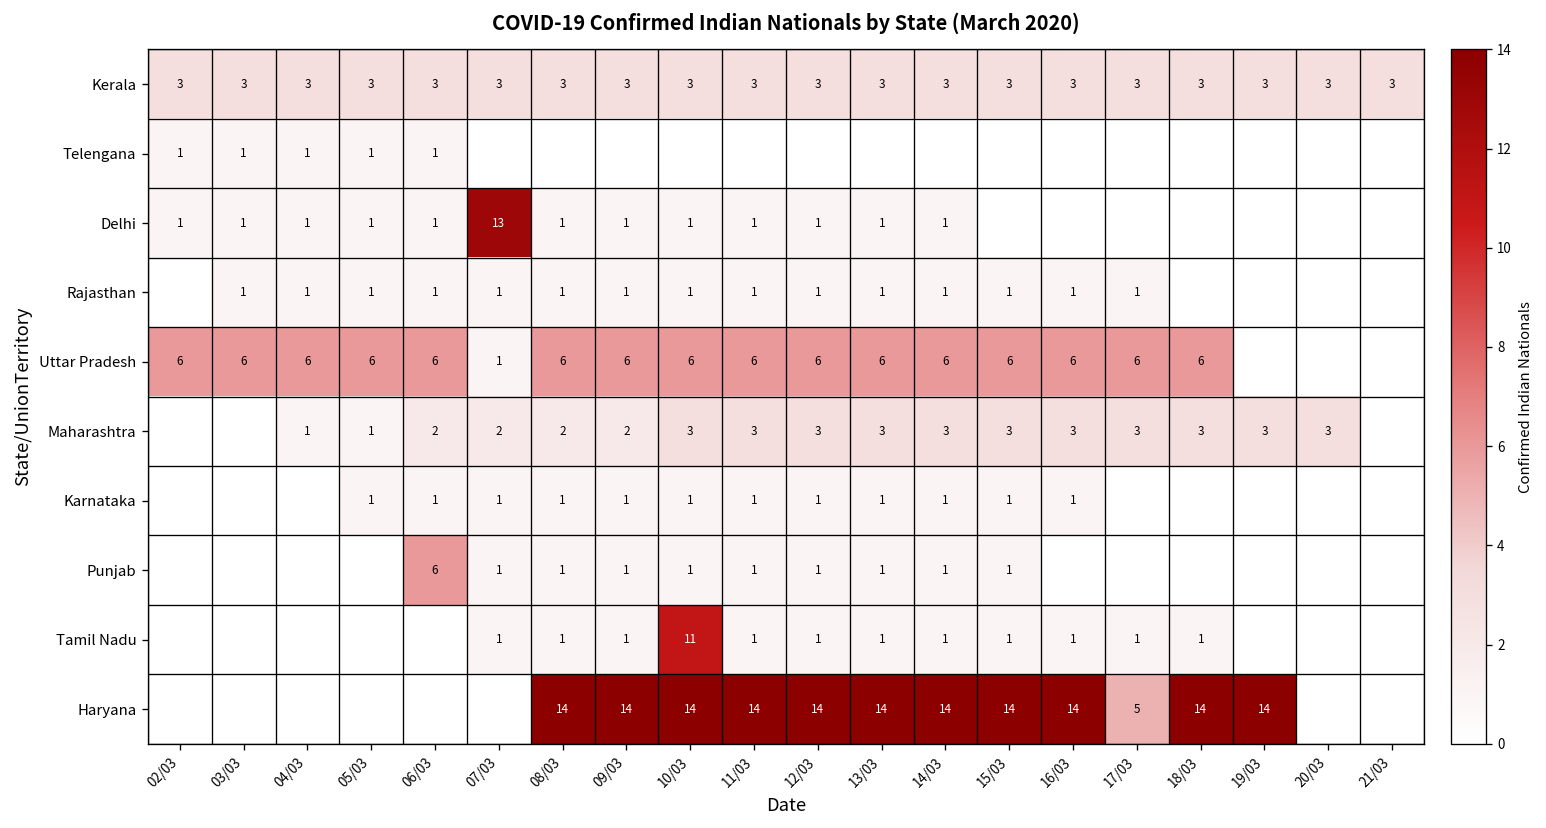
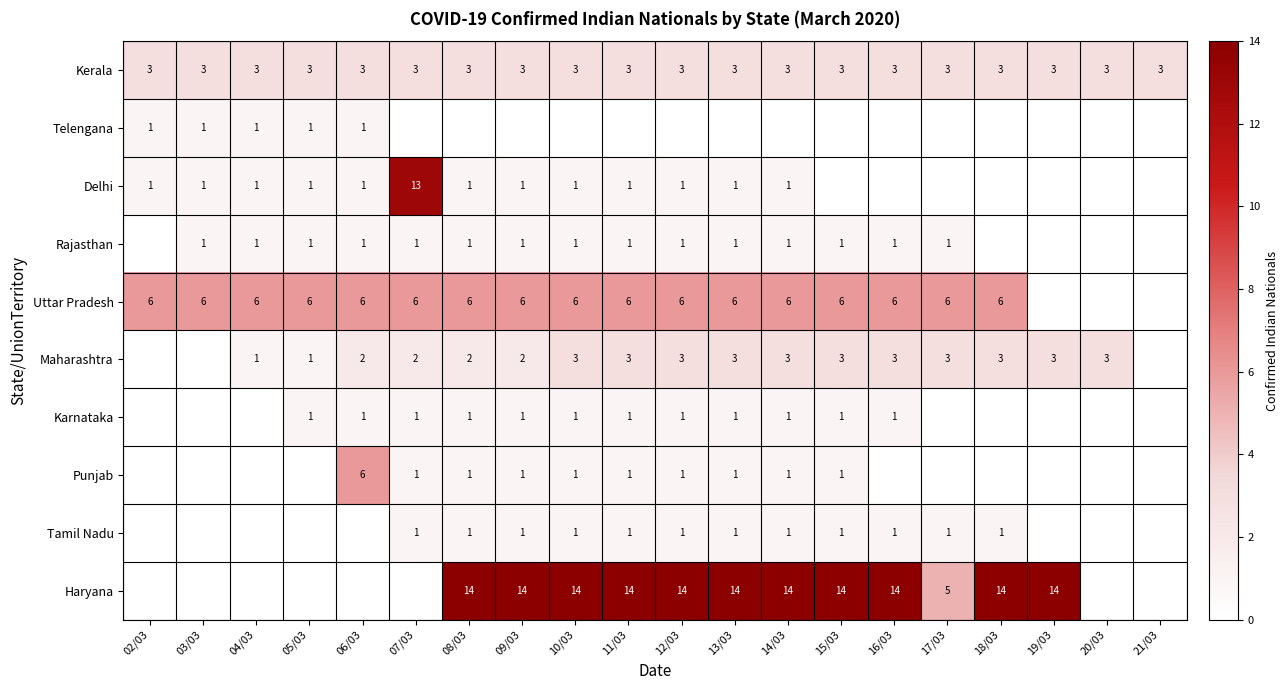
  {
    "Kerala": {
      "02/03": 3,
      "03/03": 3,
      "04/03": 3,
      "05/03": 3,
      "06/03": 3,
      "07/03": 3,
      "08/03": 3,
      "09/03": 3,
      "10/03": 3,
      "11/03": 3,
      "12/03": 3,
      "13/03": 3,
      "14/03": 3,
      "15/03": 3,
      "16/03": 3,
      "17/03": 3,
      "18/03": 3,
      "19/03": 3,
      "20/03": 3,
      "21/03": 3
    },
    "Telengana": {
      "02/03": 1,
      "03/03": 1,
      "04/03": 1,
      "05/03": 1,
      "06/03": 1
    },
    "Delhi": {
      "02/03": 1,
      "03/03": 1,
      "04/03": 1,
      "05/03": 1,
      "06/03": 1,
      "07/03": 13,
      "08/03": 1,
      "09/03": 1,
      "10/03": 1,
      "11/03": 1,
      "12/03": 1,
      "13/03": 1,
      "14/03": 1
    },
    "Rajasthan": {
      "03/03": 1,
      "04/03": 1,
      "05/03": 1,
      "06/03": 1,
      "07/03": 1,
      "08/03": 1,
      "09/03": 1,
      "10/03": 1,
      "11/03": 1,
      "12/03": 1,
      "13/03": 1,
      "14/03": 1,
      "15/03": 1,
      "16/03": 1,
      "17/03": 1
    },
    "Uttar Pradesh": {
      "02/03": 6,
      "03/03": 6,
      "04/03": 6,
      "05/03": 6,
      "06/03": 6,
-     "07/03": 1,
+     "07/03": 6,
      "08/03": 6,
      "09/03": 6,
      "10/03": 6,
      "11/03": 6,
      "12/03": 6,
      "13/03": 6,
      "14/03": 6,
      "15/03": 6,
      "16/03": 6,
      "17/03": 6,
      "18/03": 6
    },
    "Maharashtra": {
      "04/03": 1,
      "05/03": 1,
      "06/03": 2,
      "07/03": 2,
      "08/03": 2,
      "09/03": 2,
      "10/03": 3,
      "11/03": 3,
      "12/03": 3,
      "13/03": 3,
      "14/03": 3,
      "15/03": 3,
      "16/03": 3,
      "17/03": 3,
      "18/03": 3,
      "19/03": 3,
      "20/03": 3
    },
    "Karnataka": {
      "05/03": 1,
      "06/03": 1,
      "07/03": 1,
      "08/03": 1,
      "09/03": 1,
      "10/03": 1,
      "11/03": 1,
      "12/03": 1,
      "13/03": 1,
      "14/03": 1,
      "15/03": 1,
      "16/03": 1
    },
    "Punjab": {
      "06/03": 6,
      "07/03": 1,
      "08/03": 1,
      "09/03": 1,
      "10/03": 1,
      "11/03": 1,
      "12/03": 1,
      "13/03": 1,
      "14/03": 1,
      "15/03": 1
    },
    "Tamil Nadu": {
      "07/03": 1,
      "08/03": 1,
      "09/03": 1,
-     "10/03": 11,
+     "10/03": 1,
      "11/03": 1,
      "12/03": 1,
      "13/03": 1,
      "14/03": 1,
      "15/03": 1,
      "16/03": 1,
      "17/03": 1,
      "18/03": 1
    },
    "Haryana": {
      "08/03": 14,
      "09/03": 14,
      "10/03": 14,
      "11/03": 14,
      "12/03": 14,
      "13/03": 14,
      "14/03": 14,
      "15/03": 14,
      "16/03": 14,
      "17/03": 5,
      "18/03": 14,
      "19/03": 14
    }
  }
